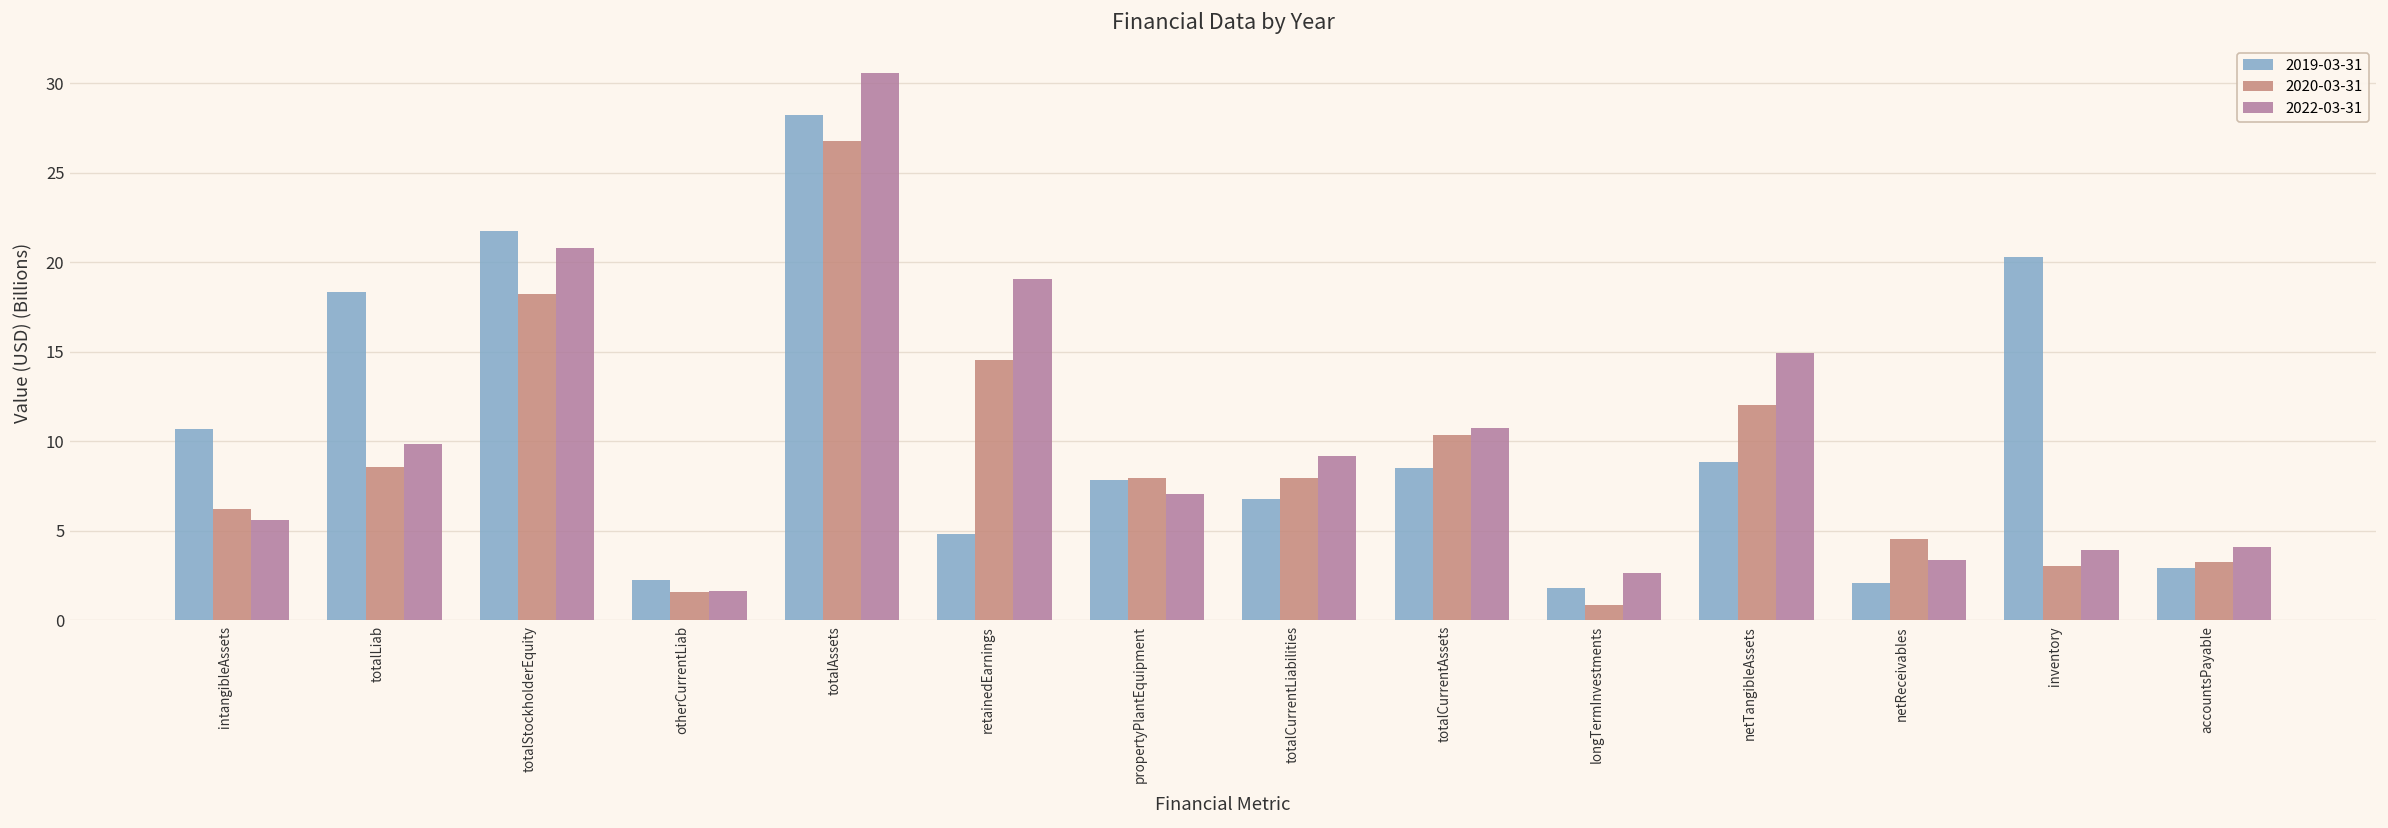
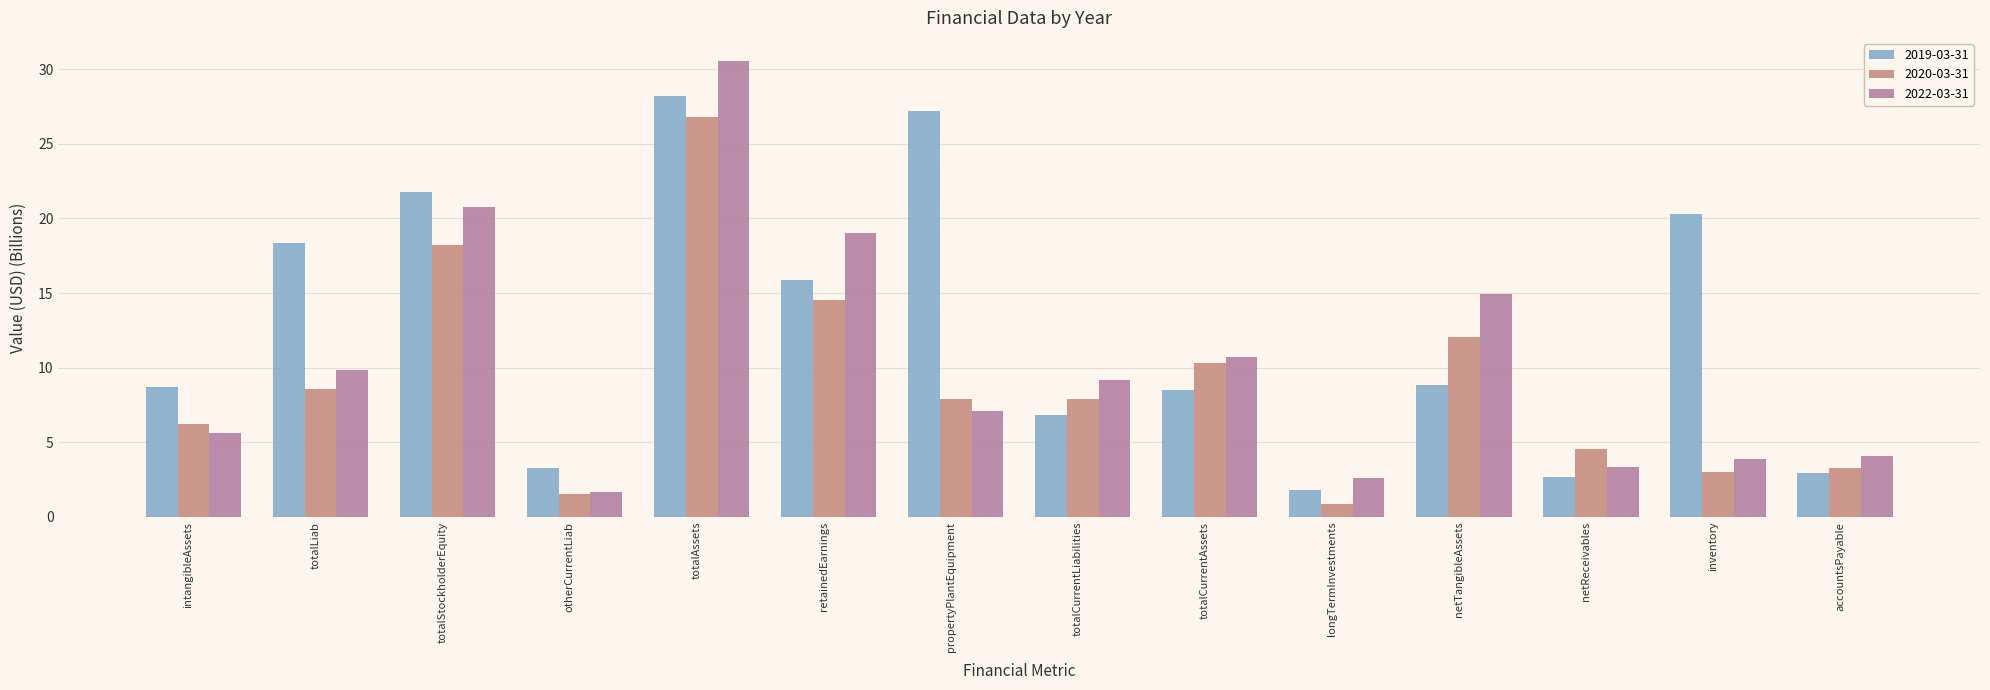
  {
    "2019-03-31": {
-     "intangibleAssets": 10.7,
+     "intangibleAssets": 8.7,
      "totalLiab": 18.4,
      "totalStockholderEquity": 21.8,
-     "otherCurrentLiab": 2.2,
+     "otherCurrentLiab": 3.3,
      "totalAssets": 28.2,
-     "retainedEarnings": 4.8,
-     "propertyPlantEquipment": 7.8,
+     "retainedEarnings": 15.9,
+     "propertyPlantEquipment": 27.2,
      "totalCurrentLiabilities": 6.8,
      "totalCurrentAssets": 8.5,
      "longTermInvestments": 1.8,
      "netTangibleAssets": 8.8,
-     "netReceivables": 2.1,
+     "netReceivables": 2.7,
      "inventory": 20.3,
      "accountsPayable": 2.9
    }
  }
